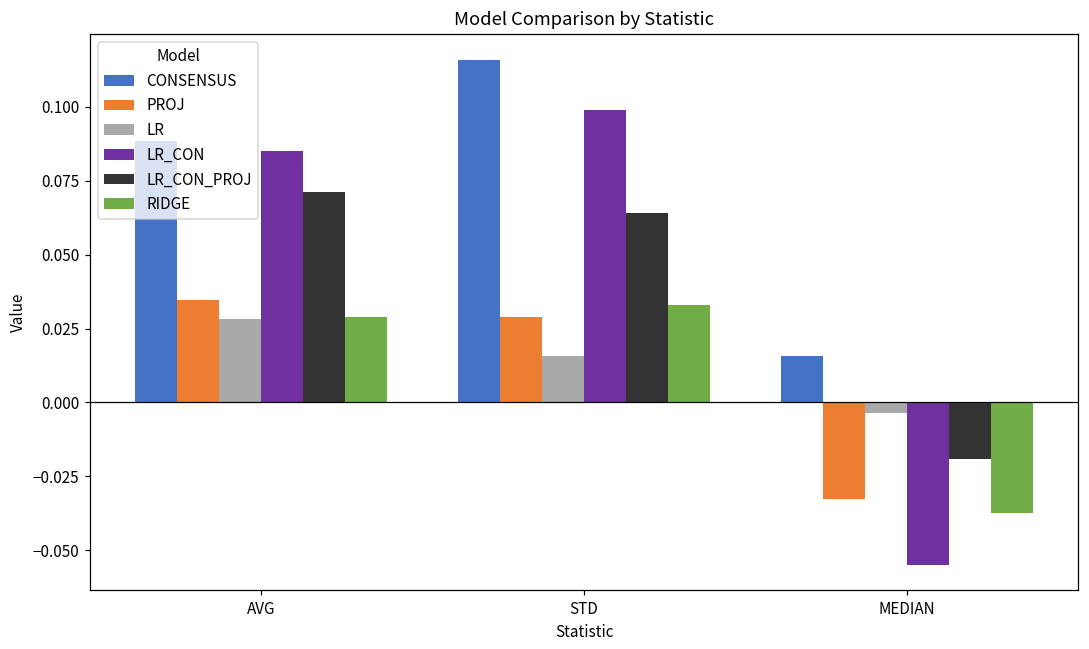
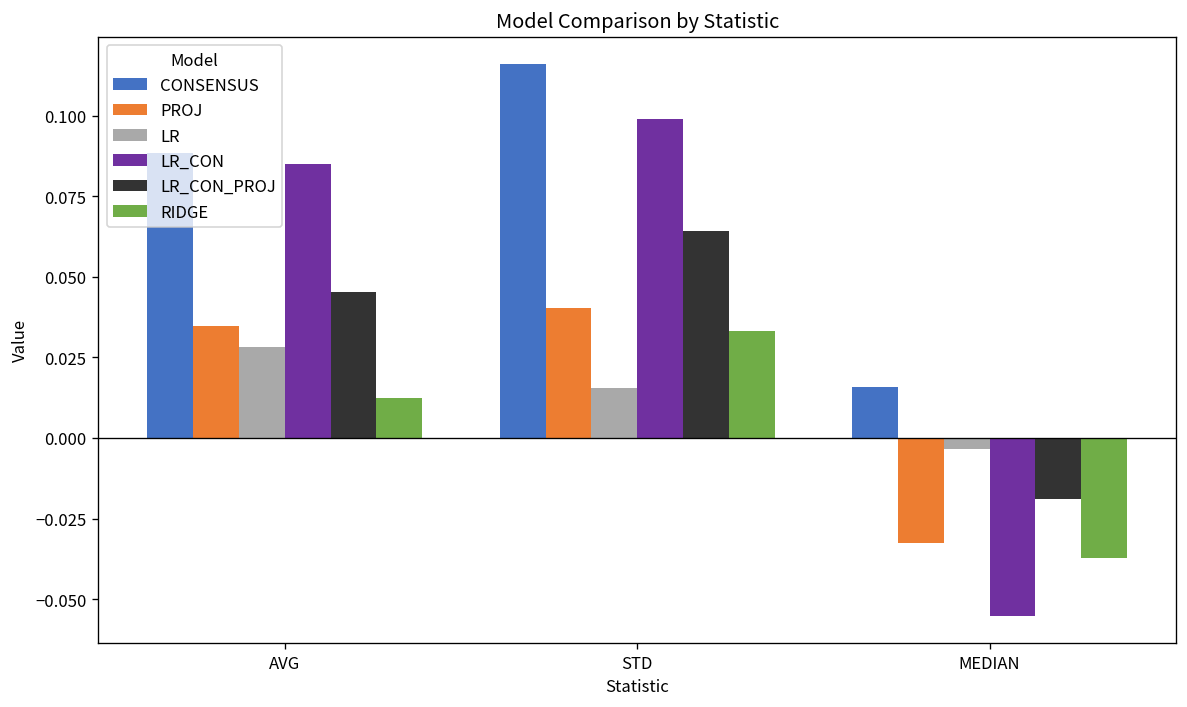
  {
    "CONSENSUS": {
      "STD": 0.116,
      "MEDIAN": 0.016
    },
    "PROJ": {
      "AVG": 0.035,
-     "STD": 0.029,
+     "STD": 0.040,
      "MEDIAN": -0.033
    },
    "LR": {
      "AVG": 0.028,
      "STD": 0.016,
      "MEDIAN": -0.003
    },
    "LR_CON": {
      "AVG": 0.085,
      "STD": 0.099,
      "MEDIAN": -0.055
    },
    "LR_CON_PROJ": {
-     "AVG": 0.071,
+     "AVG": 0.045,
      "STD": 0.064,
      "MEDIAN": -0.019
    },
    "RIDGE": {
-     "AVG": 0.029,
+     "AVG": 0.012,
      "STD": 0.033,
      "MEDIAN": -0.037
    }
  }
